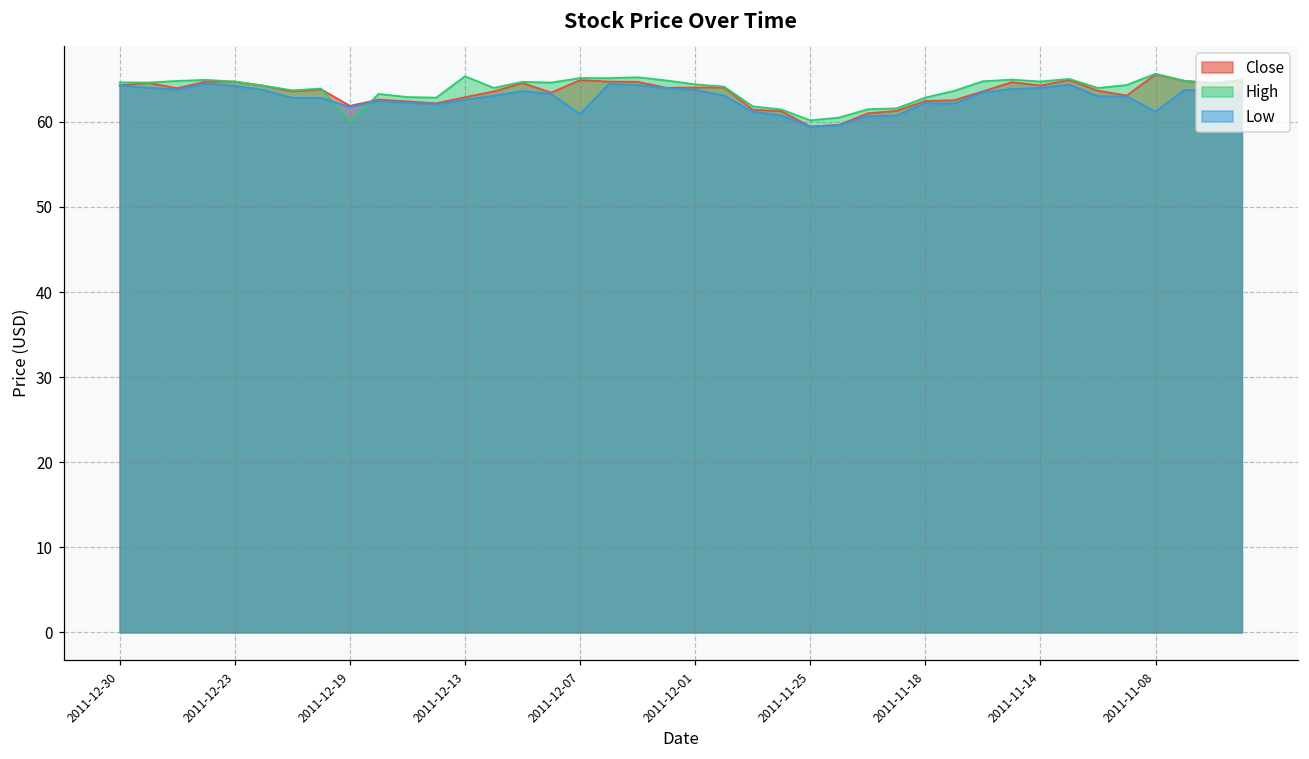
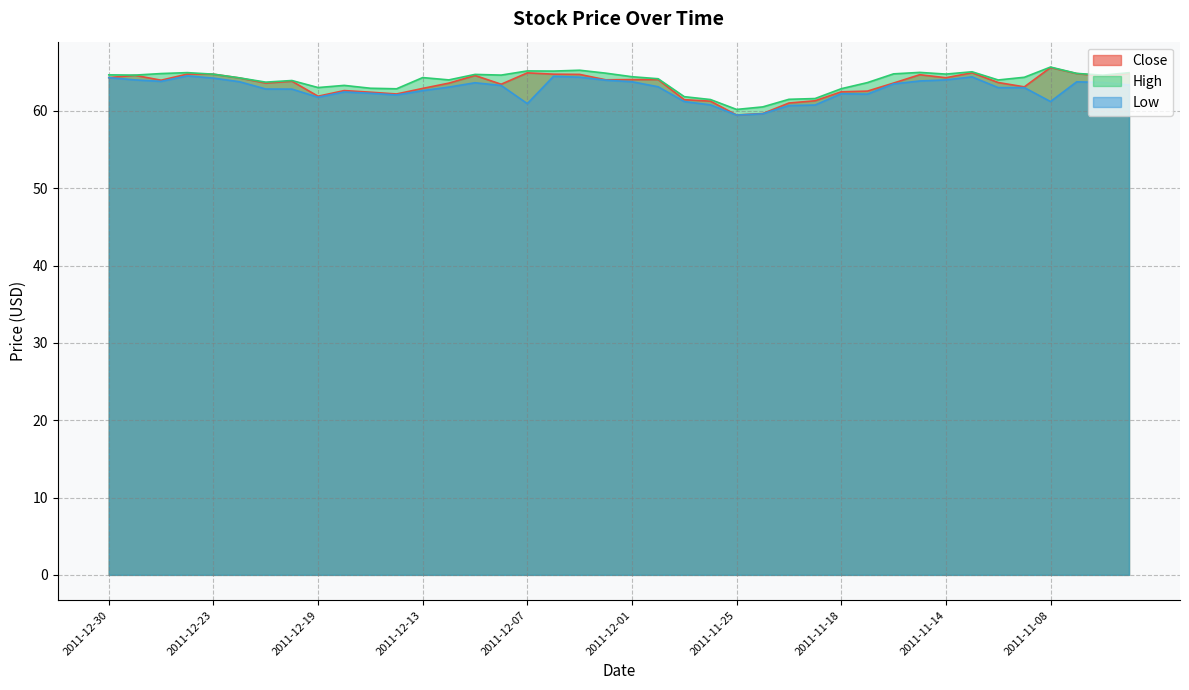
  {
    "High": {
      "2011-12-30": 65,
-     "2011-12-19": 60,
-     "2011-12-13": 65,
+     "2011-12-19": 63,
+     "2011-12-13": 64,
      "2011-12-01": 64,
      "2011-11-25": 60,
      "2011-11-18": 63,
      "2011-11-14": 65
    },
    "Low": {
      "2011-12-23": 64,
      "2011-12-07": 61,
      "2011-11-08": 61
    }
  }
